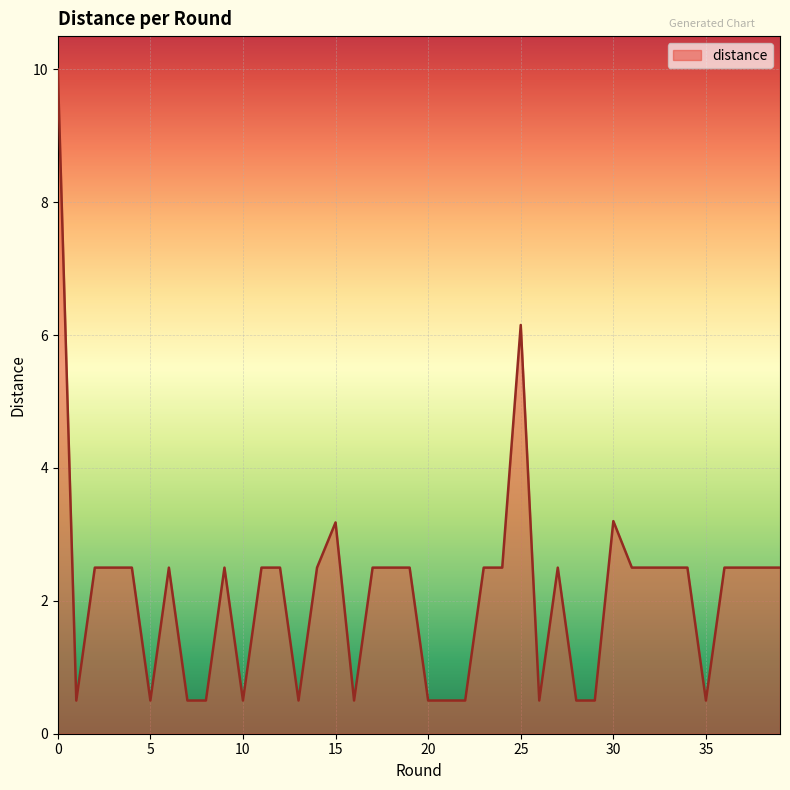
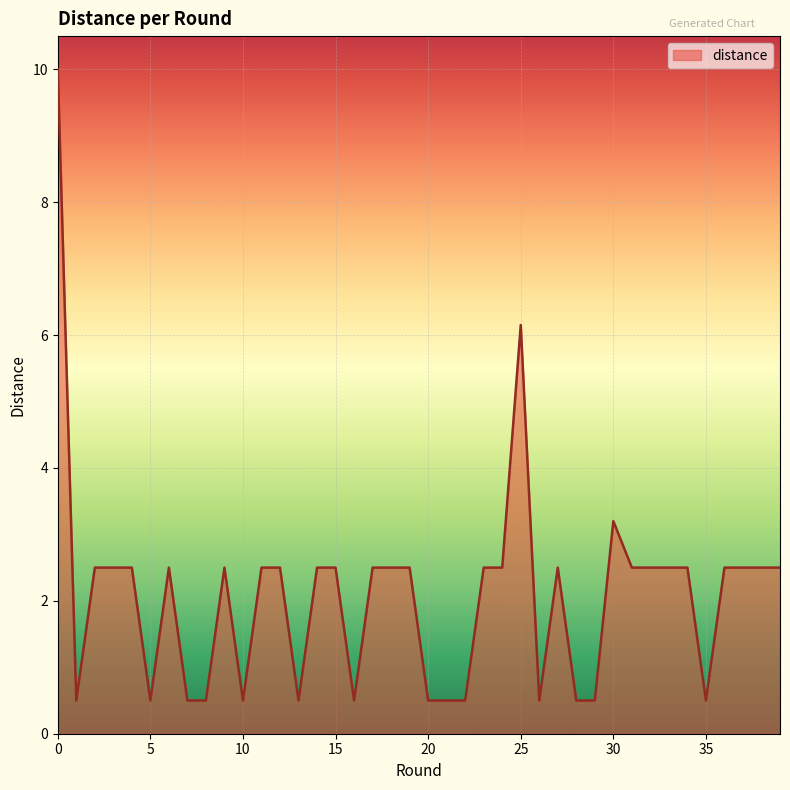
  {
    "0": 10.0,
    "5": 0.5,
    "10": 0.5,
-   "15": 3.2,
+   "15": 2.5,
    "20": 0.5,
    "25": 6.2,
    "30": 3.2,
    "35": 0.5
  }
